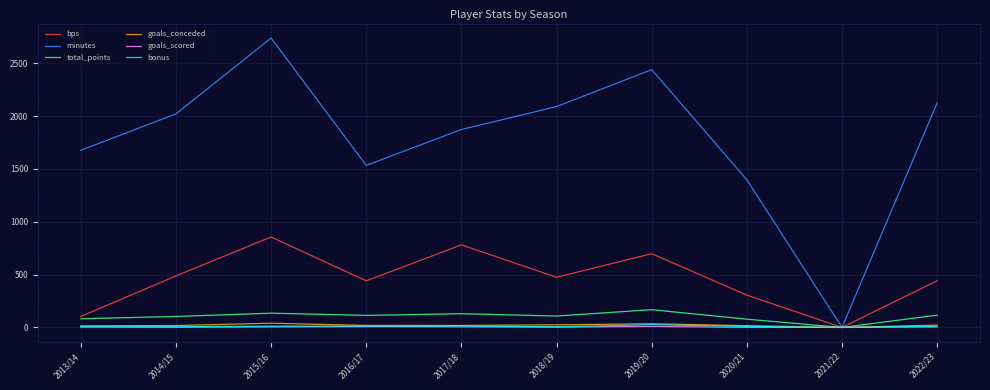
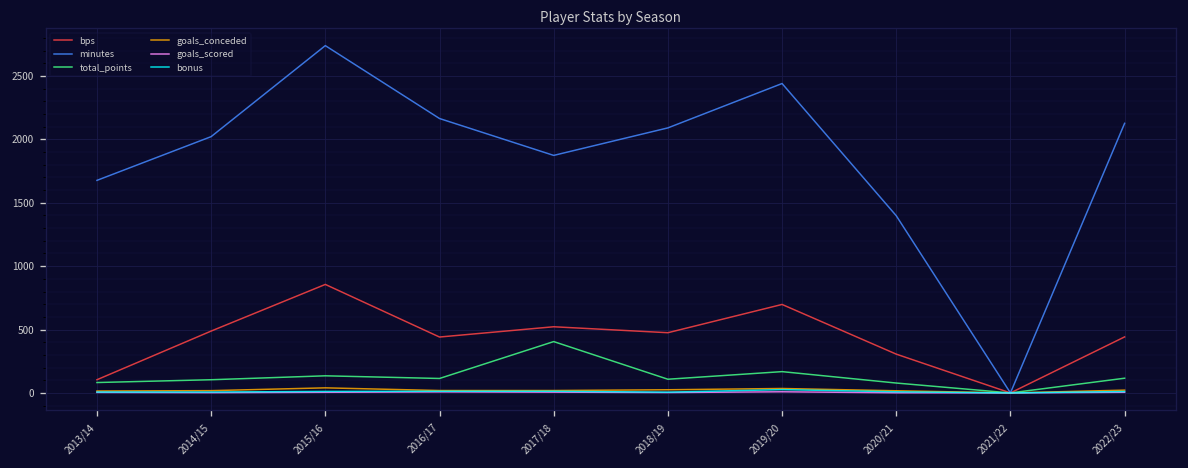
  {
    "bps": {
      "2014/15": 490,
      "2015/16": 860,
      "2016/17": 440,
-     "2017/18": 780,
+     "2017/18": 520,
      "2018/19": 480,
      "2019/20": 700,
      "2020/21": 310,
      "2022/23": 440
    },
    "minutes": {
      "2013/14": 1680,
      "2014/15": 2020,
      "2015/16": 2740,
-     "2016/17": 1530,
+     "2016/17": 2170,
      "2017/18": 1870,
      "2018/19": 2090,
      "2019/20": 2440,
      "2020/21": 1400,
      "2022/23": 2130
    },
    "total_points": {
      "2014/15": 100,
      "2015/16": 140,
      "2016/17": 110,
-     "2017/18": 130,
+     "2017/18": 410,
      "2018/19": 110,
      "2019/20": 170,
      "2020/21": 80,
      "2022/23": 120
    },
    "goals_conceded": {
      "2015/16": 40
    }
  }
